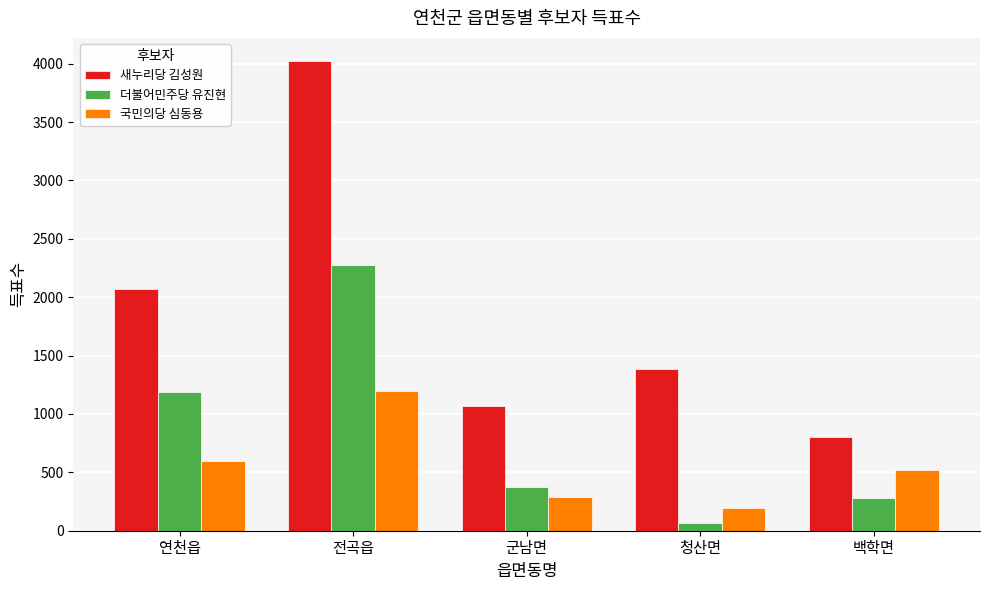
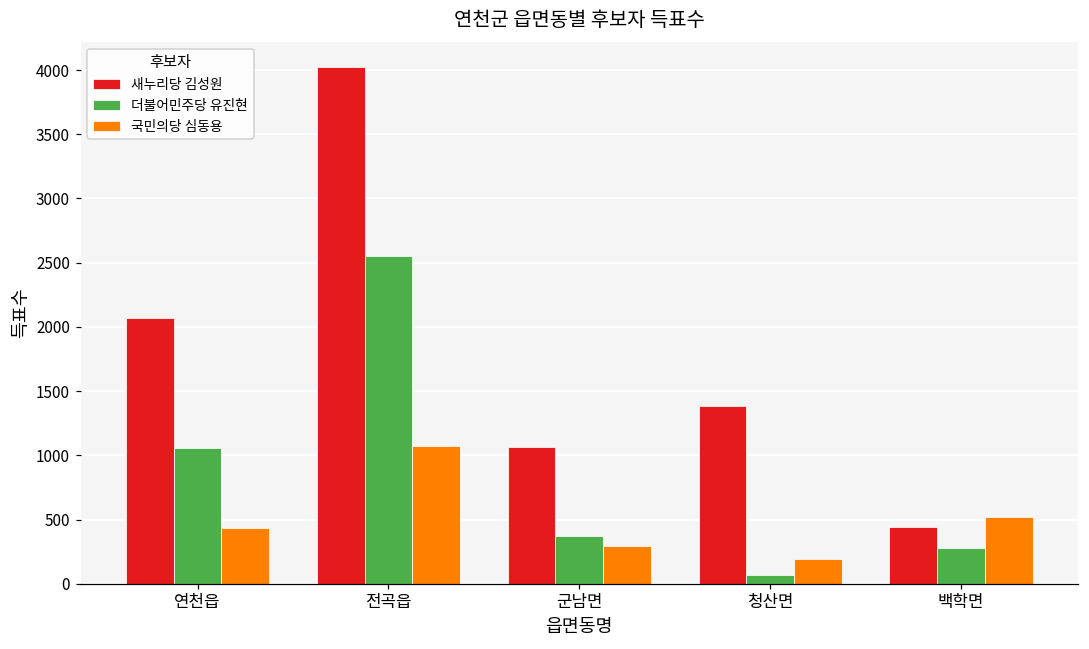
  {
    "새누리당 김성원": {
      "연천읍": 2070,
      "전곡읍": 4020,
      "군남면": 1070,
      "청산면": 1390,
-     "백학면": 800
+     "백학면": 440
    },
    "더불어민주당 유진현": {
-     "연천읍": 1190,
-     "전곡읍": 2270,
+     "연천읍": 1060,
+     "전곡읍": 2550,
      "군남면": 370,
      "청산면": 70,
      "백학면": 280
    },
    "국민의당 심동용": {
-     "연천읍": 600,
-     "전곡읍": 1200,
+     "연천읍": 440,
+     "전곡읍": 1070,
      "군남면": 290,
      "청산면": 200,
      "백학면": 520
    }
  }
